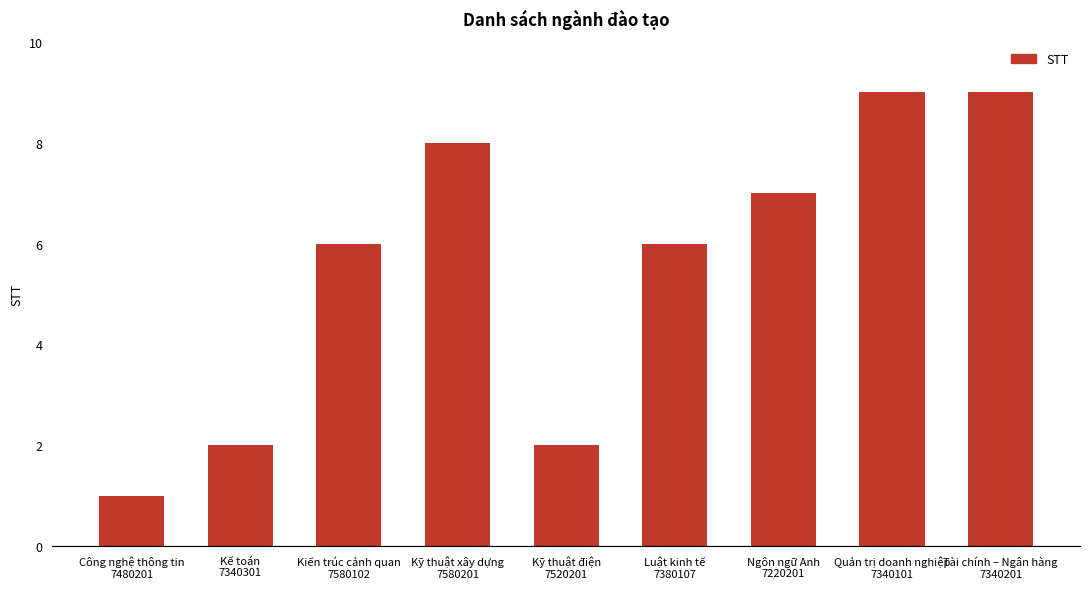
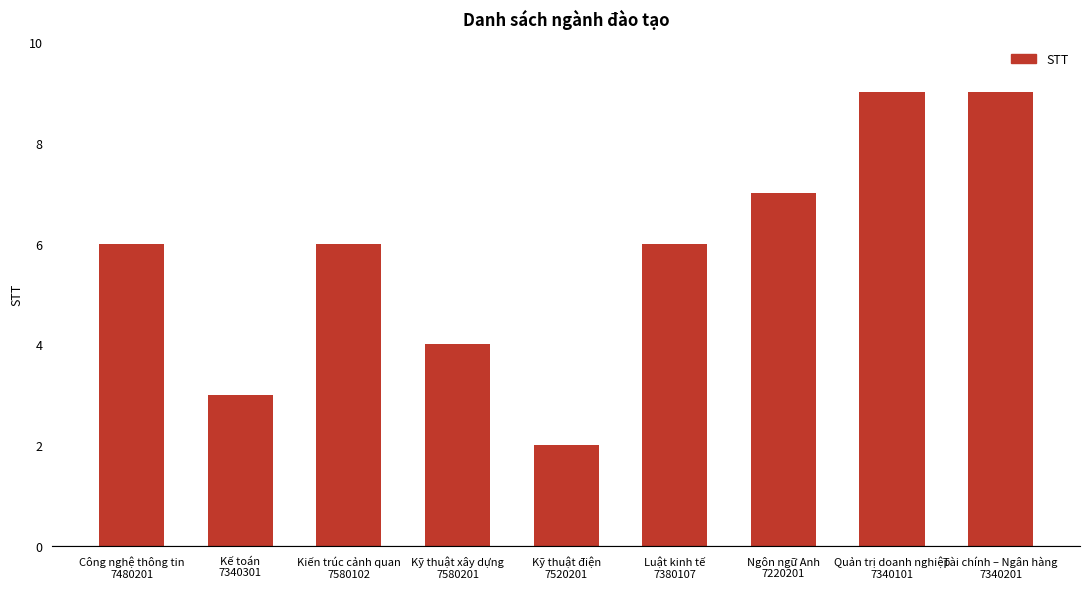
  {
-   "Công nghệ thông tin 7480201": 1,
-   "Kế toán 7340301": 2,
+   "Công nghệ thông tin 7480201": 6,
+   "Kế toán 7340301": 3,
    "Kiến trúc cảnh quan 7580102": 6,
-   "Kỹ thuật xây dựng 7580201": 8,
+   "Kỹ thuật xây dựng 7580201": 4,
    "Kỹ thuật điện 7520201": 2,
    "Luật kinh tế 7380107": 6,
    "Ngôn ngữ Anh 7220201": 7,
    "Quản trị doanh nghiệp 7340101": 9,
    "Tài chính – Ngân hàng 7340201": 9
  }
